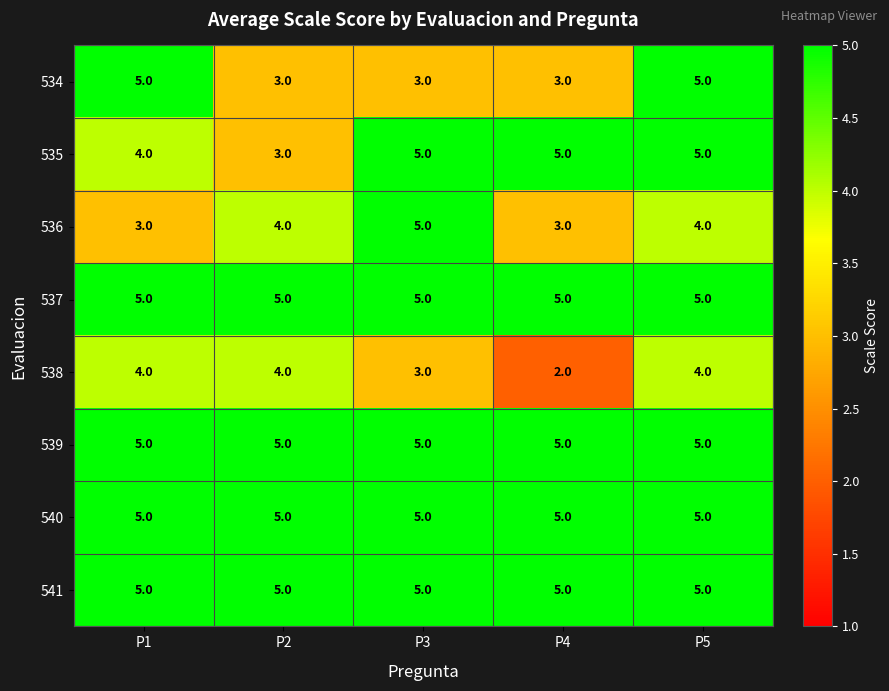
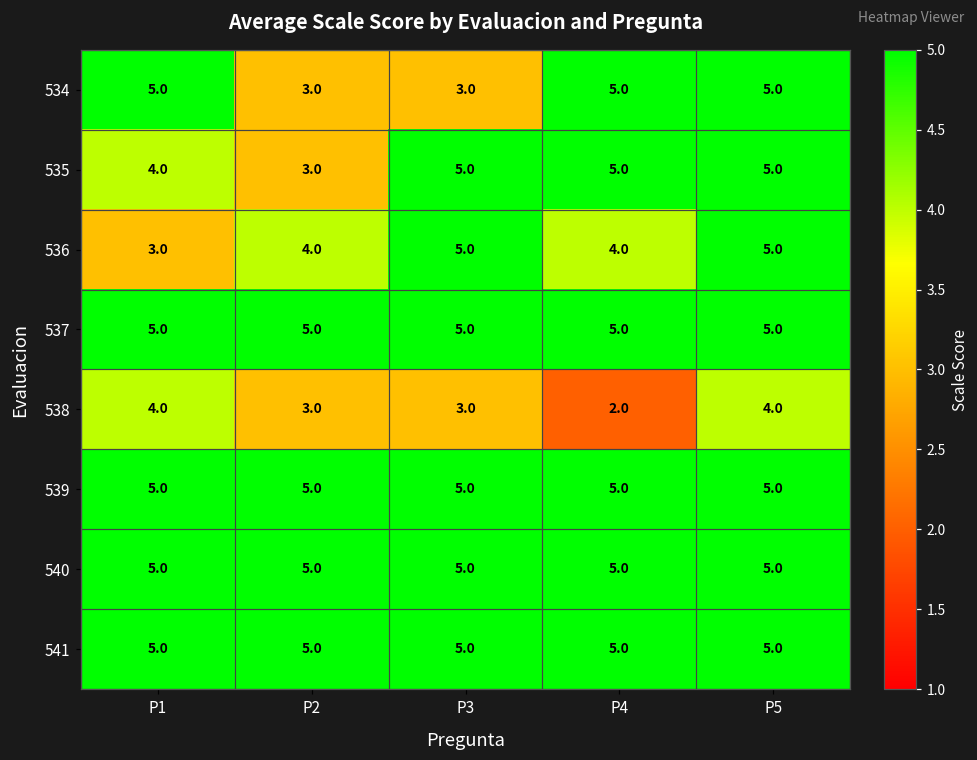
  {
    "534": {
      "P1": 5.0,
      "P2": 3.0,
      "P3": 3.0,
-     "P4": 3.0,
+     "P4": 5.0,
      "P5": 5.0
    },
    "535": {
      "P1": 4.0,
      "P2": 3.0,
      "P3": 5.0,
      "P4": 5.0,
      "P5": 5.0
    },
    "536": {
      "P1": 3.0,
      "P2": 4.0,
      "P3": 5.0,
-     "P4": 3.0,
-     "P5": 4.0
+     "P4": 4.0,
+     "P5": 5.0
    },
    "537": {
      "P1": 5.0,
      "P2": 5.0,
      "P3": 5.0,
      "P4": 5.0,
      "P5": 5.0
    },
    "538": {
      "P1": 4.0,
-     "P2": 4.0,
+     "P2": 3.0,
      "P3": 3.0,
      "P4": 2.0,
      "P5": 4.0
    },
    "539": {
      "P1": 5.0,
      "P2": 5.0,
      "P3": 5.0,
      "P4": 5.0,
      "P5": 5.0
    },
    "540": {
      "P1": 5.0,
      "P2": 5.0,
      "P3": 5.0,
      "P4": 5.0,
      "P5": 5.0
    },
    "541": {
      "P1": 5.0,
      "P2": 5.0,
      "P3": 5.0,
      "P4": 5.0,
      "P5": 5.0
    }
  }
